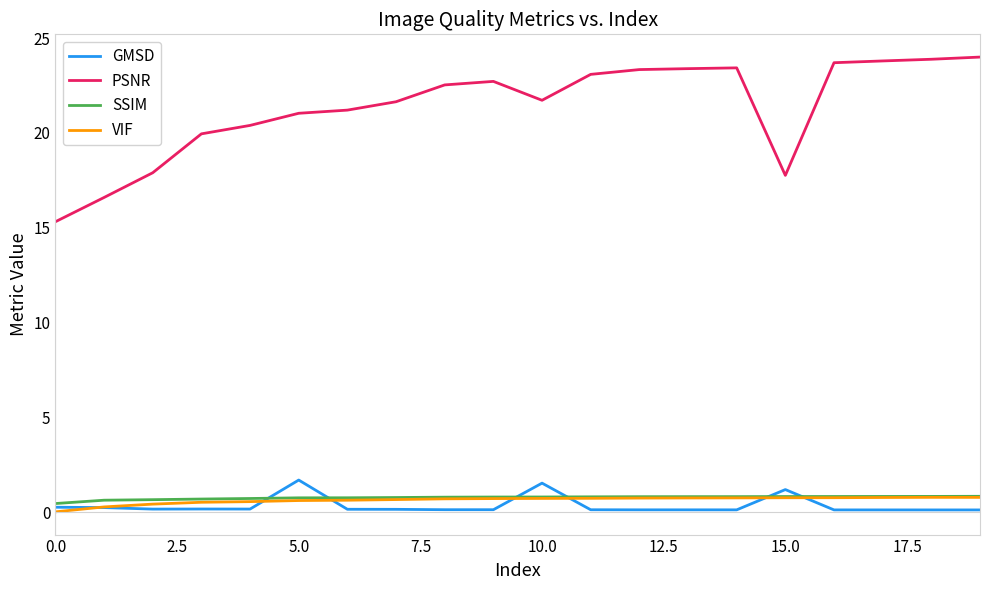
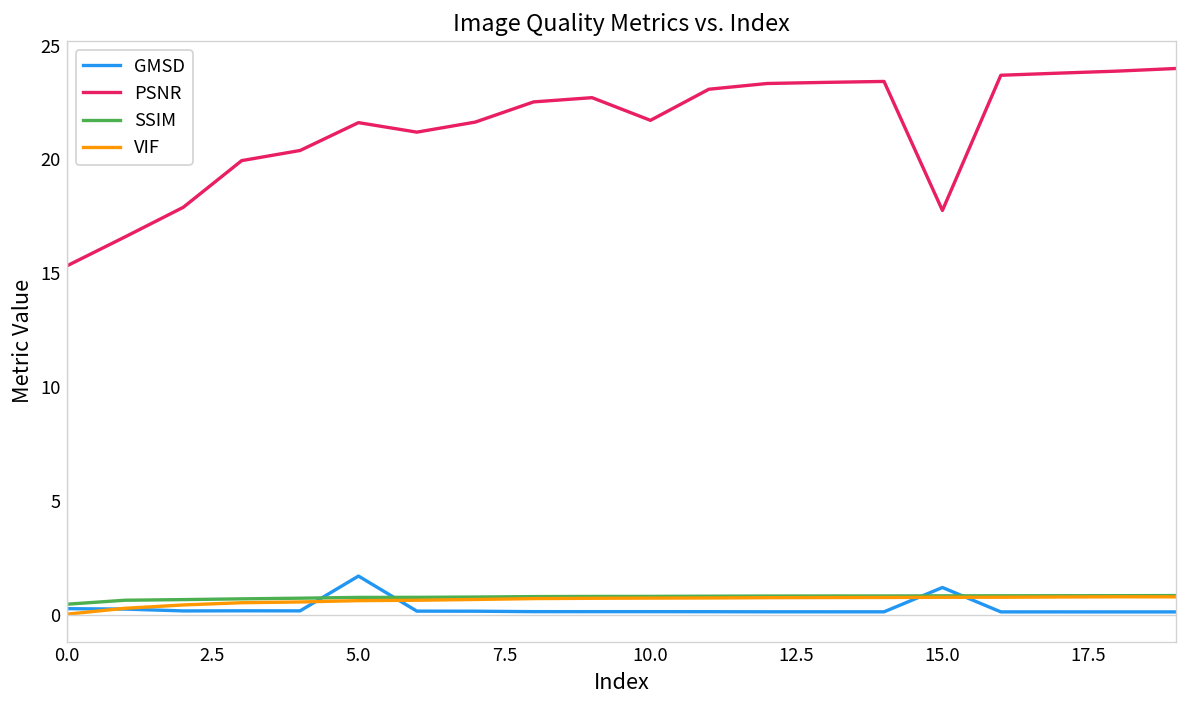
  {
    "GMSD": {
      "0.0": 0.3,
      "5.0": 1.7,
-     "10.0": 1.5,
+     "10.0": 0.1,
      "15.0": 1.2
    },
    "PSNR": {
      "0.0": 15.3,
-     "5.0": 21.0,
+     "5.0": 21.6,
      "10.0": 21.7,
      "15.0": 17.8
    },
    "SSIM": {
      "0.0": 0.5,
      "5.0": 0.8
    },
    "VIF": {
      "0.0": 0.0,
      "5.0": 0.6
    }
  }
